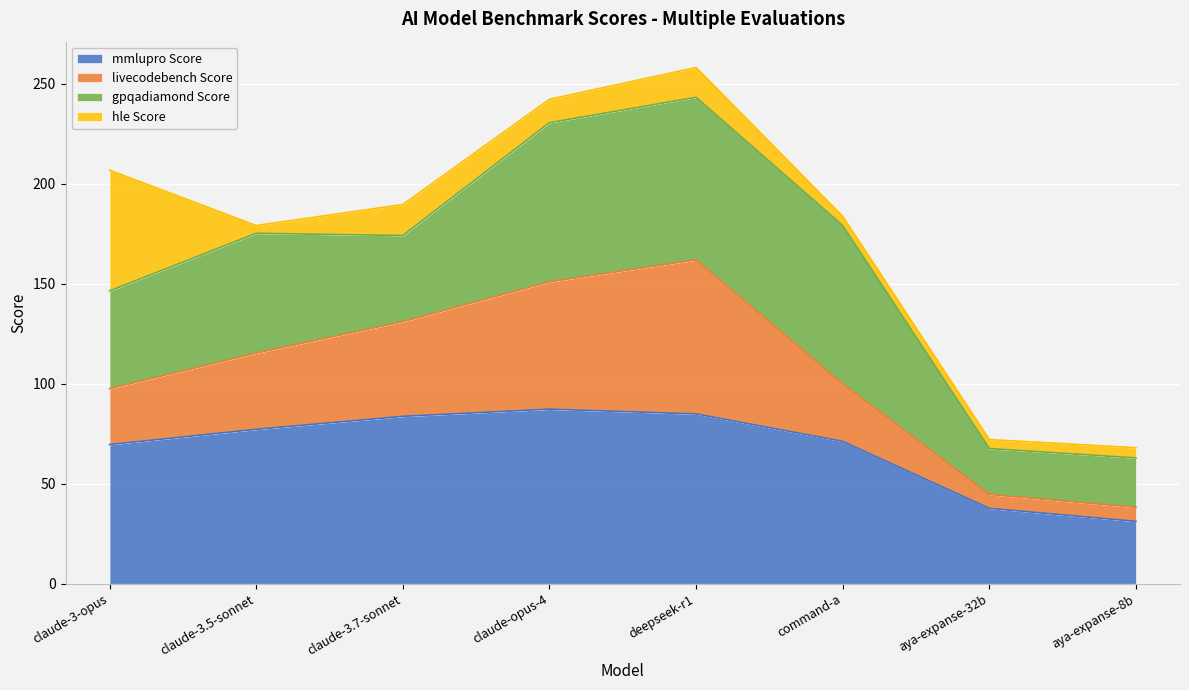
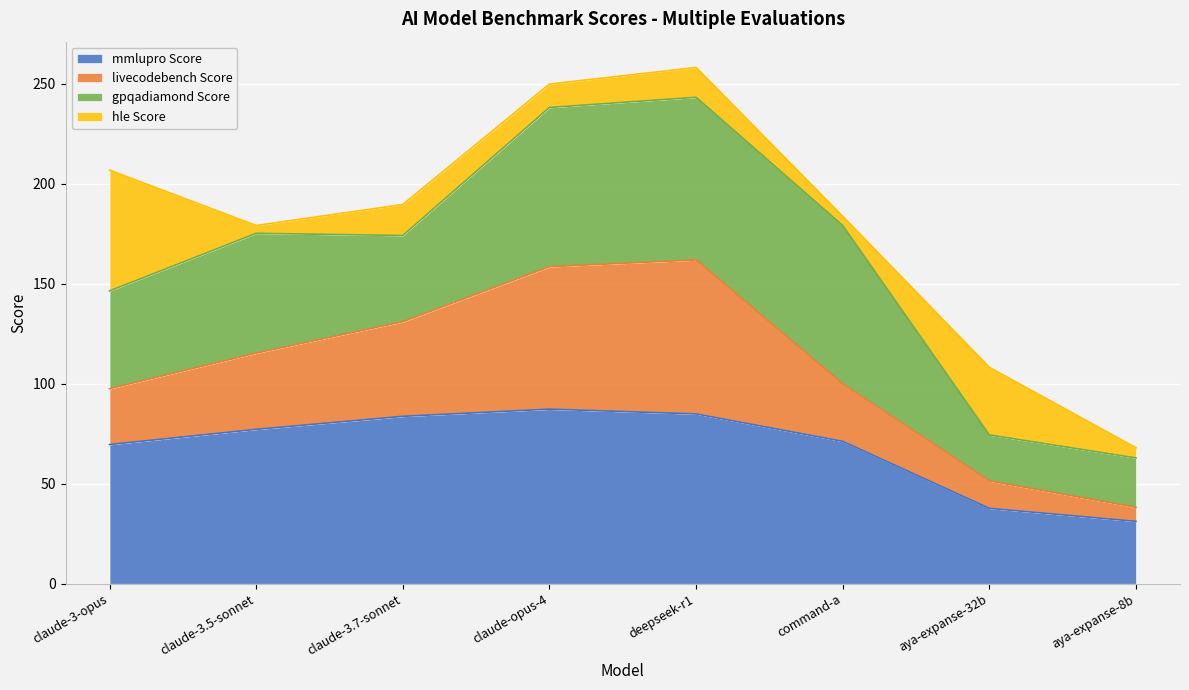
  {
    "mmlupro Score": {
      "claude-3-opus": 70,
      "claude-3.5-sonnet": 77,
      "claude-3.7-sonnet": 84,
      "claude-opus-4": 87,
      "deepseek-r1": 85,
      "command-a": 71,
      "aya-expanse-32b": 38,
      "aya-expanse-8b": 31
    },
    "livecodebench Score": {
      "claude-3-opus": 28,
      "claude-3.5-sonnet": 38,
      "claude-3.7-sonnet": 47,
-     "claude-opus-4": 64,
+     "claude-opus-4": 71,
      "deepseek-r1": 77,
      "command-a": 29,
-     "aya-expanse-32b": 7,
+     "aya-expanse-32b": 14,
      "aya-expanse-8b": 7
    },
    "gpqadiamond Score": {
      "claude-3-opus": 49,
      "claude-3.5-sonnet": 60,
      "claude-3.7-sonnet": 43,
      "claude-opus-4": 80,
      "deepseek-r1": 81,
      "command-a": 79,
      "aya-expanse-32b": 23,
      "aya-expanse-8b": 25
    },
    "hle Score": {
      "claude-3-opus": 60,
      "claude-3.5-sonnet": 4,
      "claude-3.7-sonnet": 16,
      "claude-opus-4": 12,
      "deepseek-r1": 15,
      "command-a": 5,
-     "aya-expanse-32b": 5,
+     "aya-expanse-32b": 34,
      "aya-expanse-8b": 5
    }
  }
